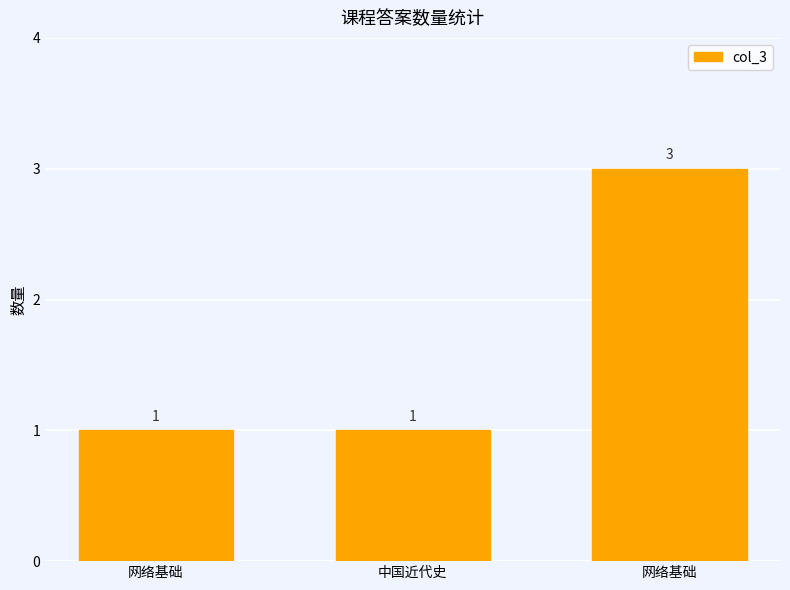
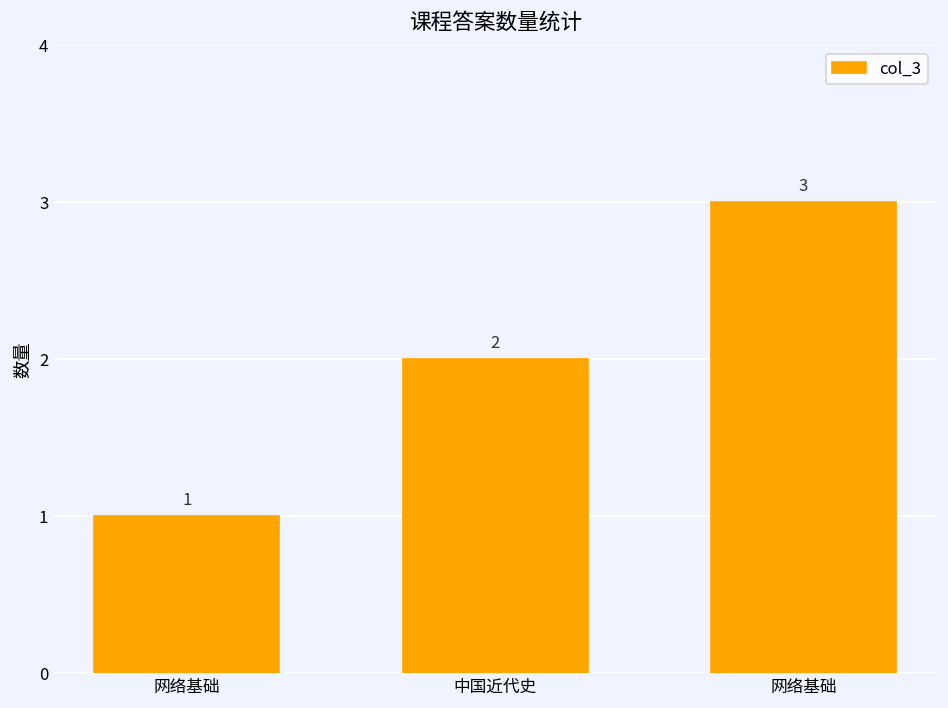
  {
-   "中国近代史": 1
+   "中国近代史": 2
  }
